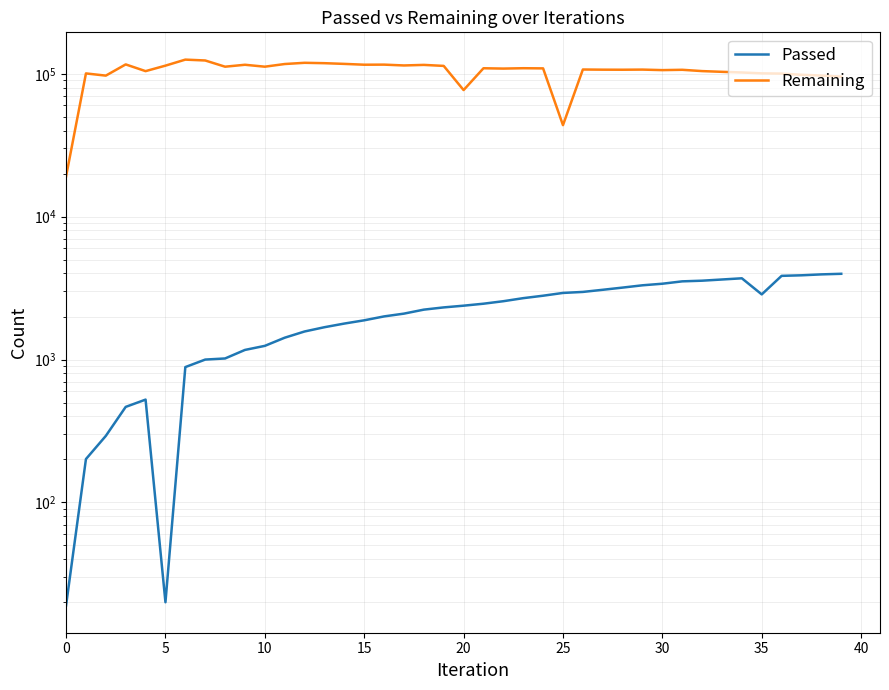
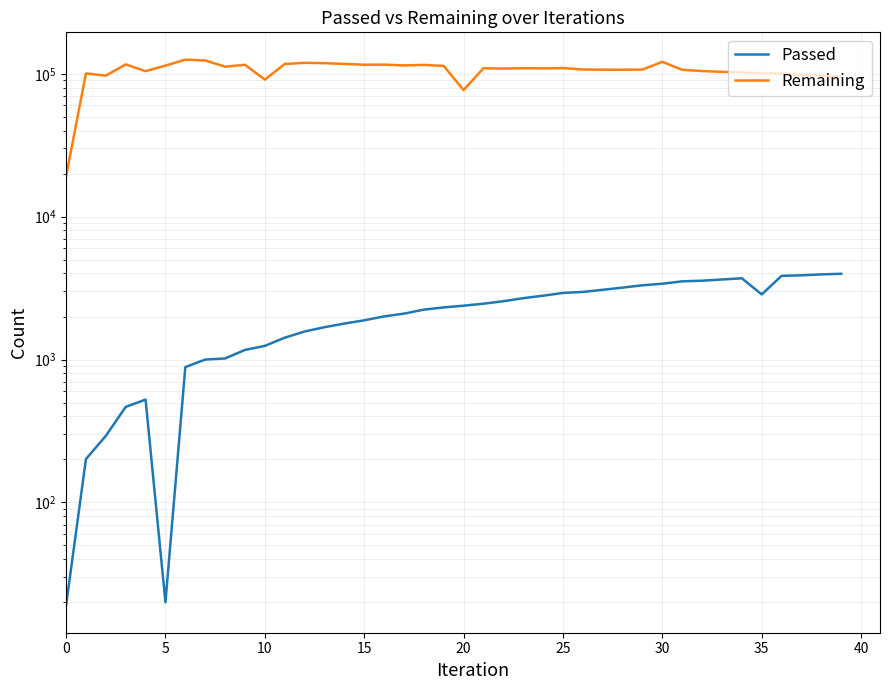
  {
    "Passed": {
      "0": 19,
      "5": 20,
      "10": 1200,
      "15": 1900,
      "20": 2400,
      "25": 2900,
      "30": 3400,
      "35": 2900
    },
    "Remaining": {
      "0": 19000,
      "5": 110000,
-     "10": 110000,
+     "10": 90000,
      "15": 120000,
      "20": 80000,
-     "25": 44000,
-     "30": 110000
+     "25": 110000,
+     "30": 120000
    }
  }
